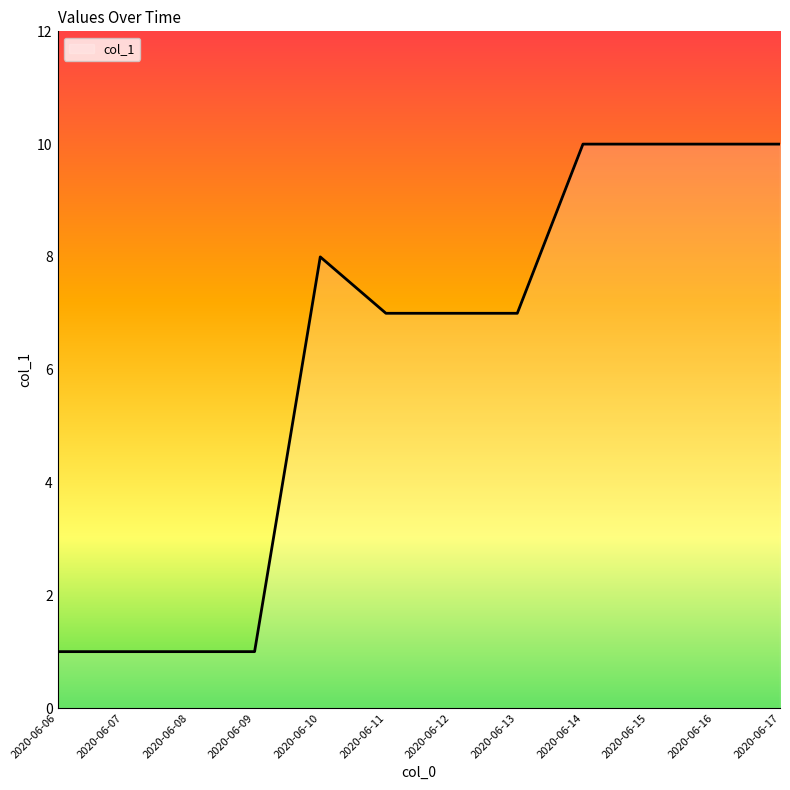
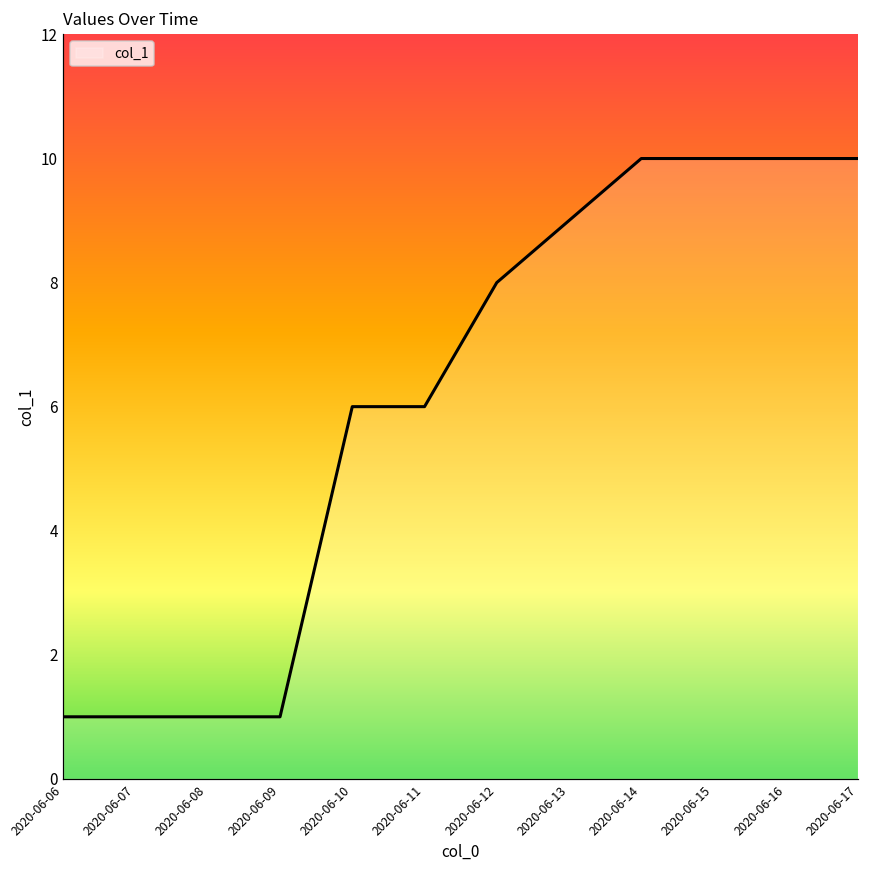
  {
    "2020-06-06": 1,
    "2020-06-07": 1,
    "2020-06-08": 1,
    "2020-06-09": 1,
-   "2020-06-10": 8,
-   "2020-06-11": 7,
-   "2020-06-12": 7,
-   "2020-06-13": 7,
+   "2020-06-10": 6,
+   "2020-06-11": 6,
+   "2020-06-12": 8,
+   "2020-06-13": 9,
    "2020-06-14": 10,
    "2020-06-15": 10,
    "2020-06-16": 10,
    "2020-06-17": 10
  }
